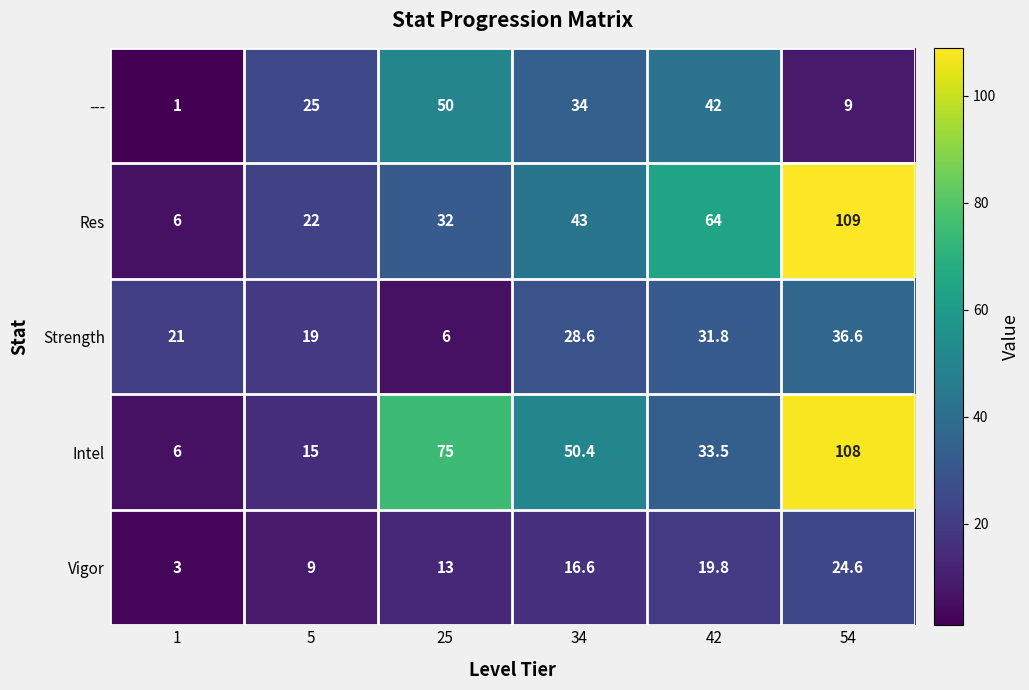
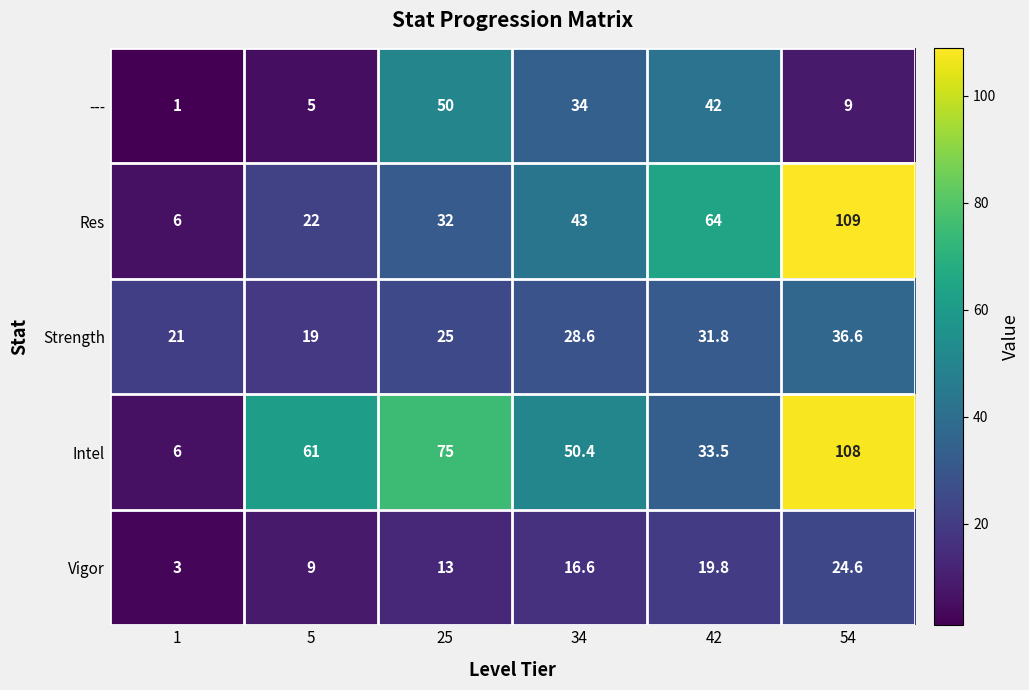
  {
    "---": {
      "1": 1,
-     "5": 25,
+     "5": 5,
      "25": 50,
      "34": 34,
      "42": 42,
      "54": 9
    },
    "Res": {
      "1": 6,
      "5": 22,
      "25": 32,
      "34": 43,
      "42": 64,
      "54": 109
    },
    "Strength": {
      "1": 21,
      "5": 19,
-     "25": 6,
+     "25": 25,
      "34": 28.6,
      "42": 31.8,
      "54": 36.6
    },
    "Intel": {
      "1": 6,
-     "5": 15,
+     "5": 61,
      "25": 75,
      "34": 50.4,
      "42": 33.5,
      "54": 108
    },
    "Vigor": {
      "1": 3,
      "5": 9,
      "25": 13,
      "34": 16.6,
      "42": 19.8,
      "54": 24.6
    }
  }
